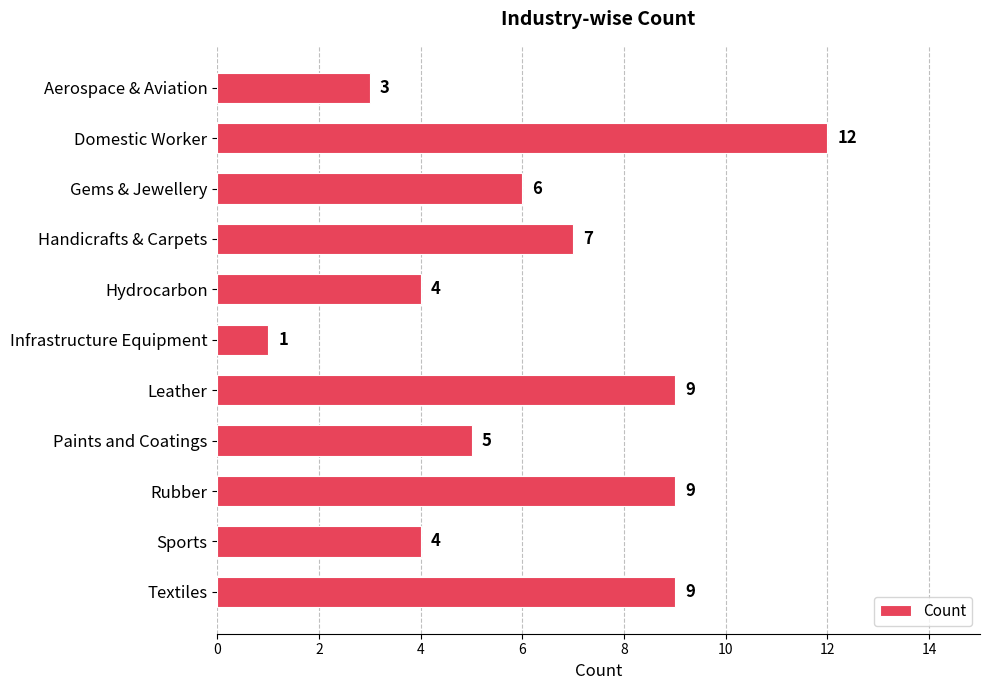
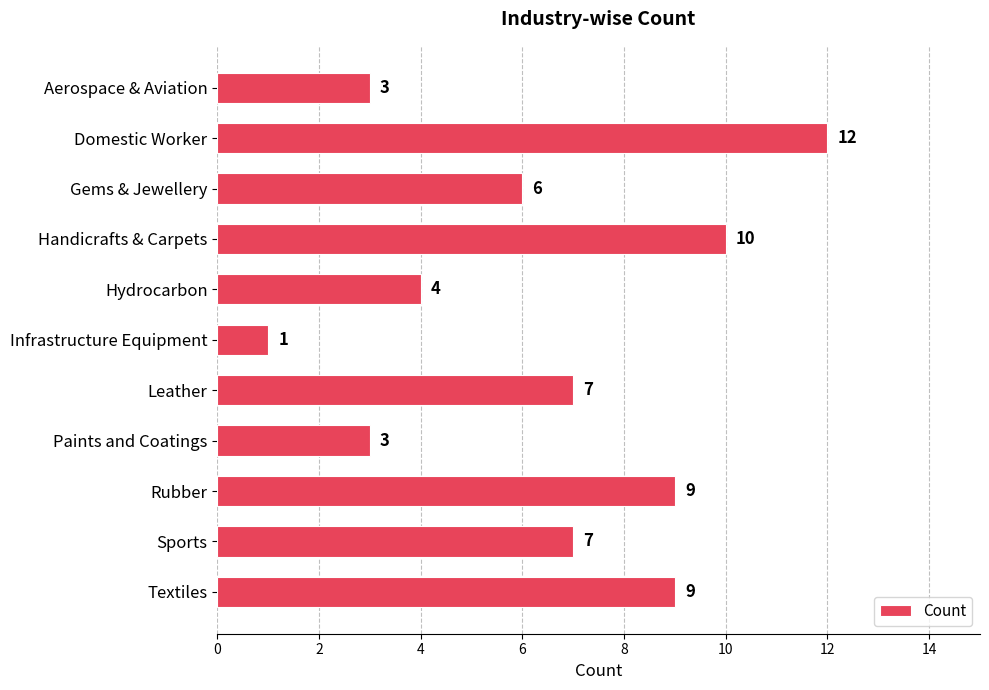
  {
    "Aerospace & Aviation": 3,
    "Domestic Worker": 12,
    "Gems & Jewellery": 6,
-   "Handicrafts & Carpets": 7,
+   "Handicrafts & Carpets": 10,
    "Hydrocarbon": 4,
    "Infrastructure Equipment": 1,
-   "Leather": 9,
-   "Paints and Coatings": 5,
+   "Leather": 7,
+   "Paints and Coatings": 3,
    "Rubber": 9,
-   "Sports": 4,
+   "Sports": 7,
    "Textiles": 9
  }
